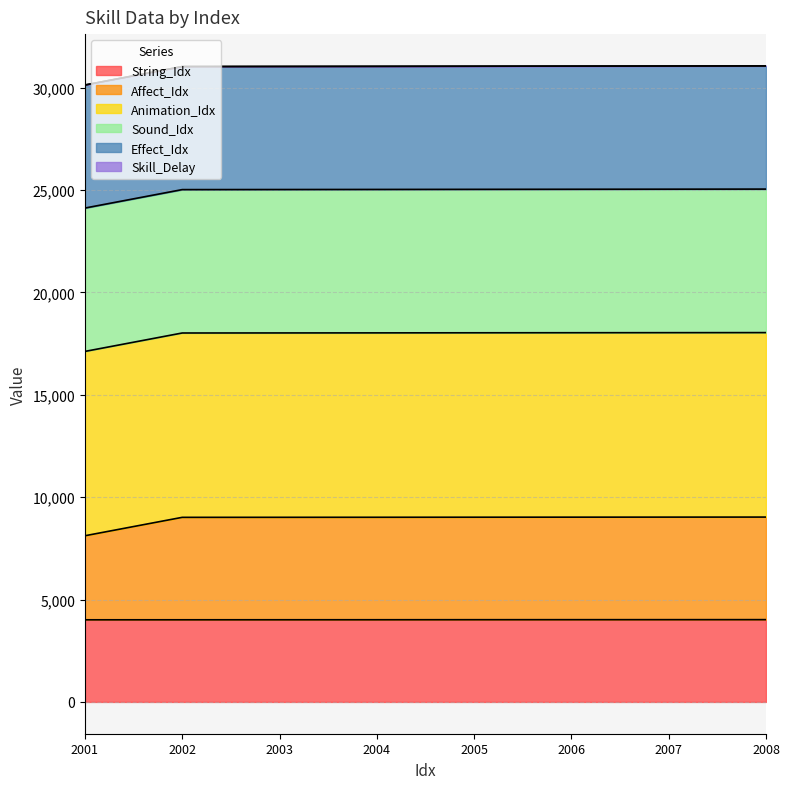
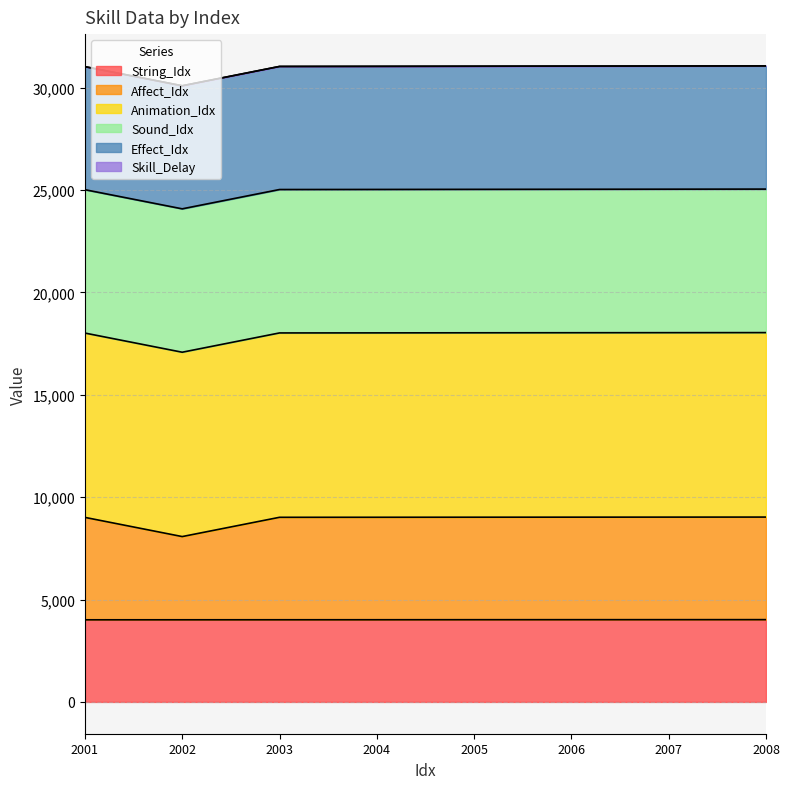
  {
    "String_Idx": {
      "2001": "4,000",
      "2002": "4,000",
      "2003": "4,000",
      "2004": "4,000",
      "2005": "4,000",
      "2006": "4,000",
      "2007": "4,000",
      "2008": "4,000"
    },
    "Affect_Idx": {
-     "2001": "4,100",
-     "2002": "5,000",
+     "2001": "5,000",
+     "2002": "4,100",
      "2003": "5,000",
      "2004": "5,000",
      "2005": "5,000",
      "2006": "5,000",
      "2007": "5,000",
      "2008": "5,000"
    },
    "Animation_Idx": {
      "2001": "9,000",
      "2002": "9,000",
      "2003": "9,000",
      "2004": "9,000",
      "2005": "9,000",
      "2006": "9,000",
      "2007": "9,000",
      "2008": "9,000"
    },
    "Sound_Idx": {
      "2001": "7,000",
      "2002": "7,000",
      "2003": "7,000",
      "2004": "7,000",
      "2005": "7,000",
      "2006": "7,000",
      "2007": "7,000",
      "2008": "7,000"
    },
    "Skill_Delay": {
      "2001": "6,000",
      "2003": "6,000",
      "2004": "6,000",
      "2005": "6,000",
      "2006": "6,000",
      "2007": "6,000",
      "2008": "6,000"
    }
  }
